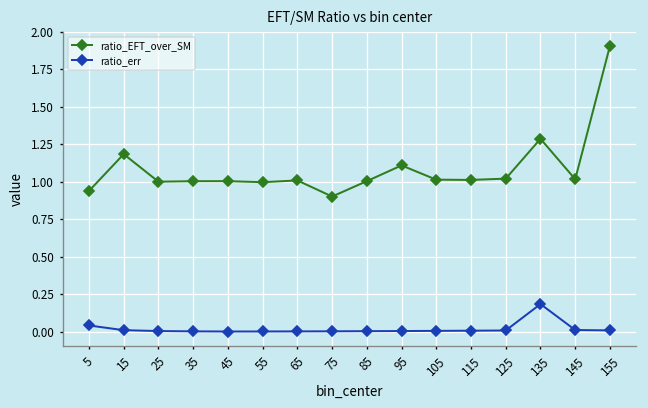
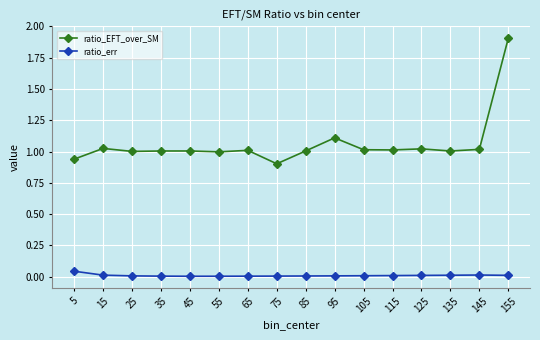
  {
    "ratio_EFT_over_SM": {
      "5": 0.94,
-     "15": 1.18,
+     "15": 1.03,
      "25": 1.00,
      "35": 1.00,
      "45": 1.00,
      "55": 1.00,
      "65": 1.01,
      "75": 0.90,
      "85": 1.01,
      "95": 1.11,
      "105": 1.01,
      "115": 1.01,
      "125": 1.02,
-     "135": 1.29,
+     "135": 1.00,
      "145": 1.02,
      "155": 1.91
    },
    "ratio_err": {
      "5": 0.04,
      "15": 0.01,
      "25": 0.01,
      "35": 0.00,
      "45": 0.00,
      "55": 0.00,
      "65": 0.00,
      "75": 0.00,
      "85": 0.01,
      "95": 0.01,
      "105": 0.01,
      "115": 0.01,
      "125": 0.01,
-     "135": 0.19,
+     "135": 0.01,
      "145": 0.01,
      "155": 0.01
    }
  }
